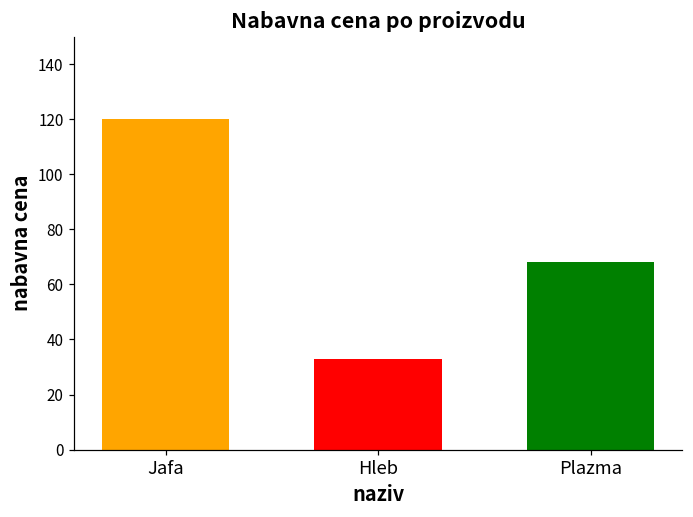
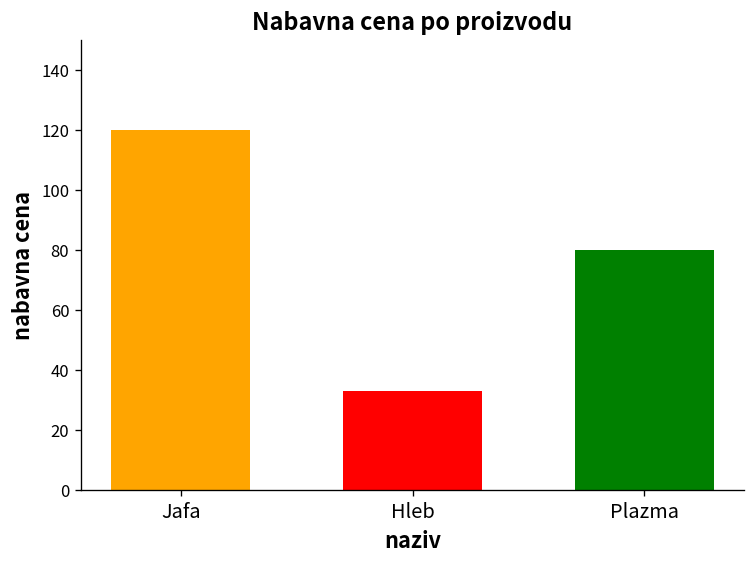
  {
    "Jafa": 120,
    "Hleb": 33,
-   "Plazma": 68
+   "Plazma": 80
  }
